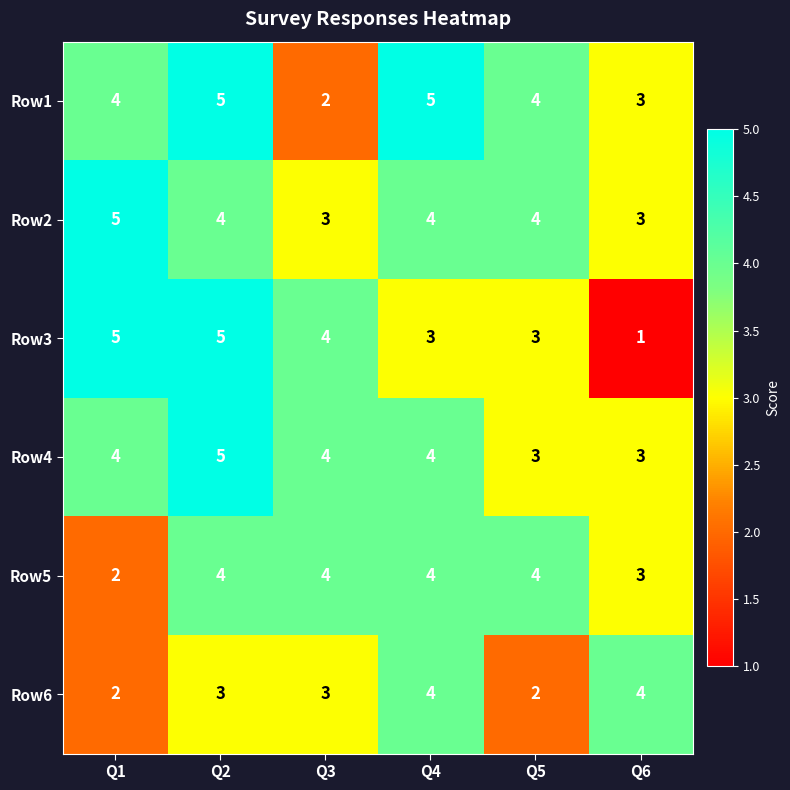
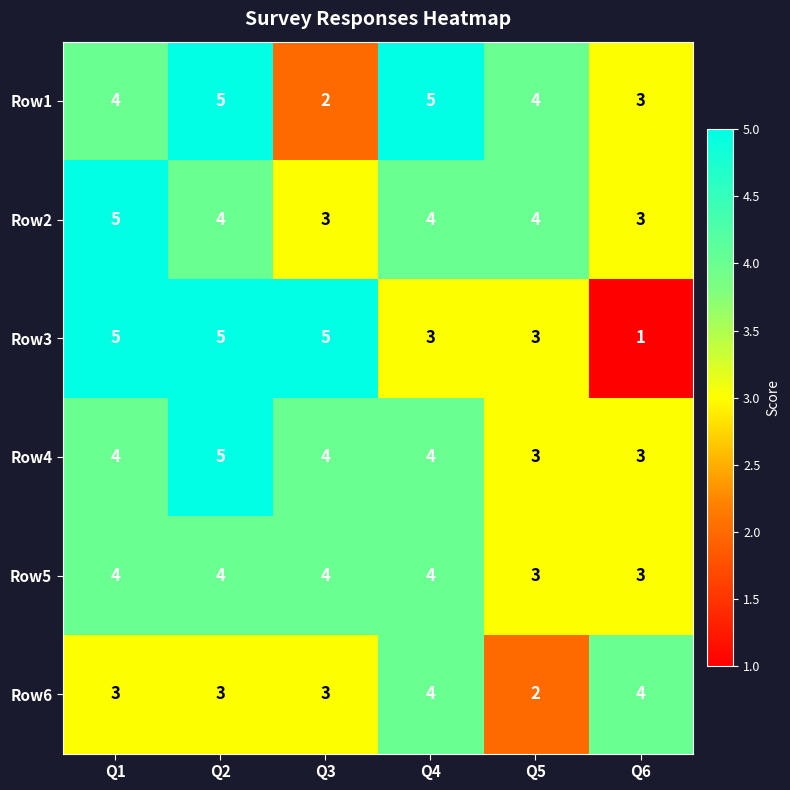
  {
    "Row1": {
      "Q1": 4,
      "Q2": 5,
      "Q3": 2,
      "Q4": 5,
      "Q5": 4,
      "Q6": 3
    },
    "Row2": {
      "Q1": 5,
      "Q2": 4,
      "Q3": 3,
      "Q4": 4,
      "Q5": 4,
      "Q6": 3
    },
    "Row3": {
      "Q1": 5,
      "Q2": 5,
-     "Q3": 4,
+     "Q3": 5,
      "Q4": 3,
      "Q5": 3,
      "Q6": 1
    },
    "Row4": {
      "Q1": 4,
      "Q2": 5,
      "Q3": 4,
      "Q4": 4,
      "Q5": 3,
      "Q6": 3
    },
    "Row5": {
-     "Q1": 2,
+     "Q1": 4,
      "Q2": 4,
      "Q3": 4,
      "Q4": 4,
-     "Q5": 4,
+     "Q5": 3,
      "Q6": 3
    },
    "Row6": {
-     "Q1": 2,
+     "Q1": 3,
      "Q2": 3,
      "Q3": 3,
      "Q4": 4,
      "Q5": 2,
      "Q6": 4
    }
  }
